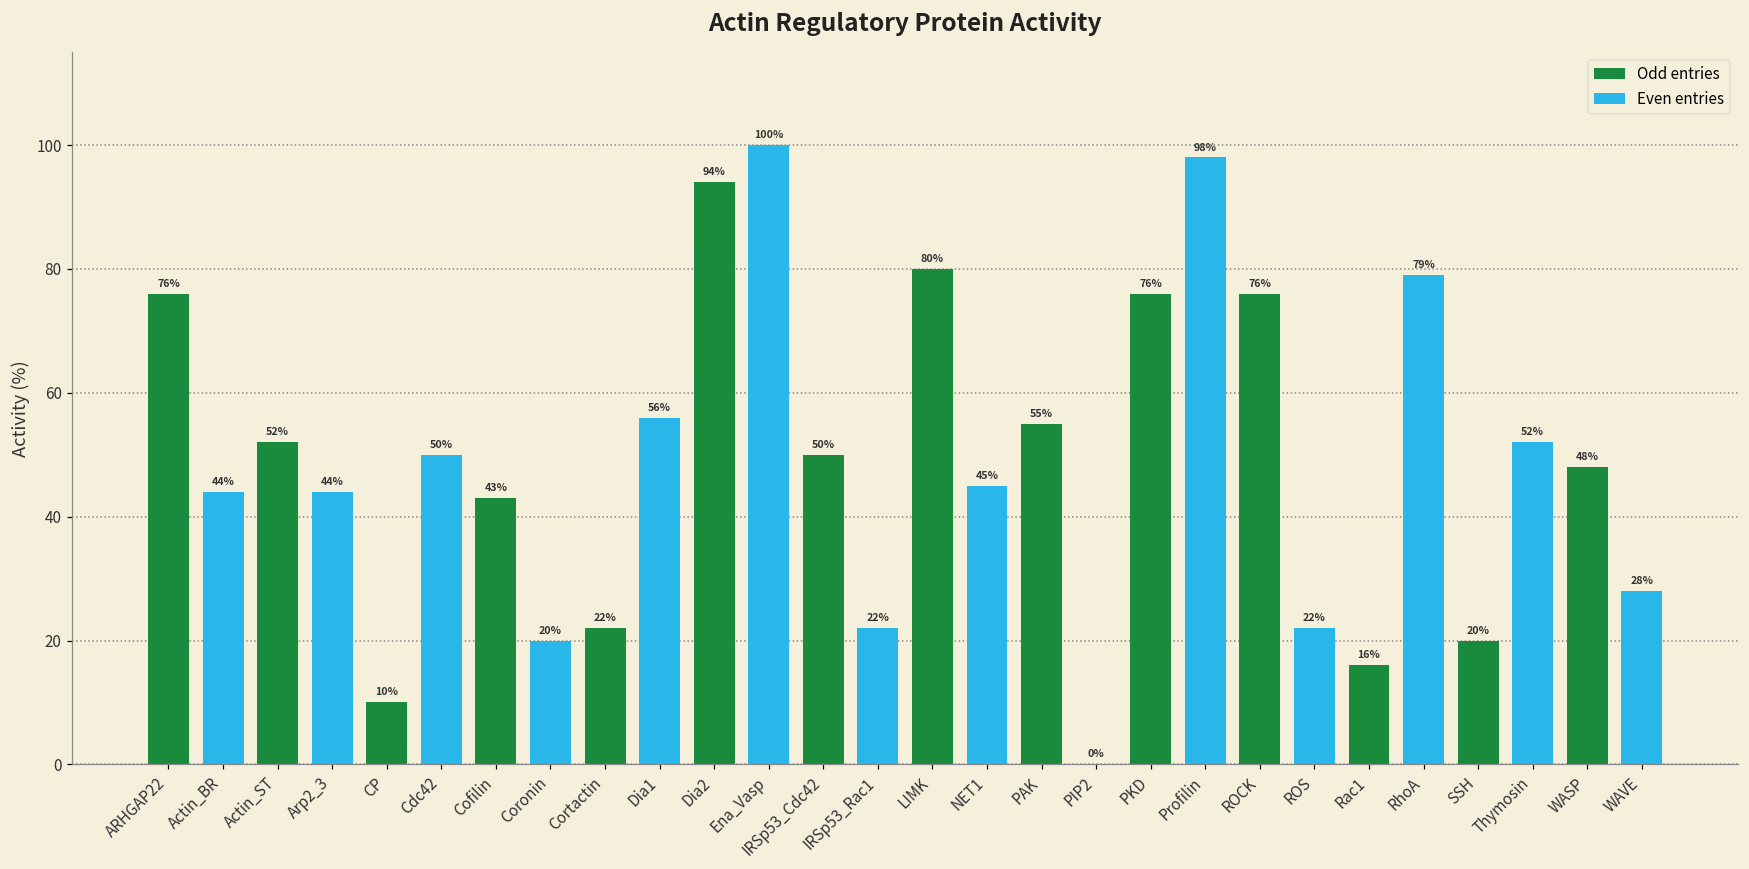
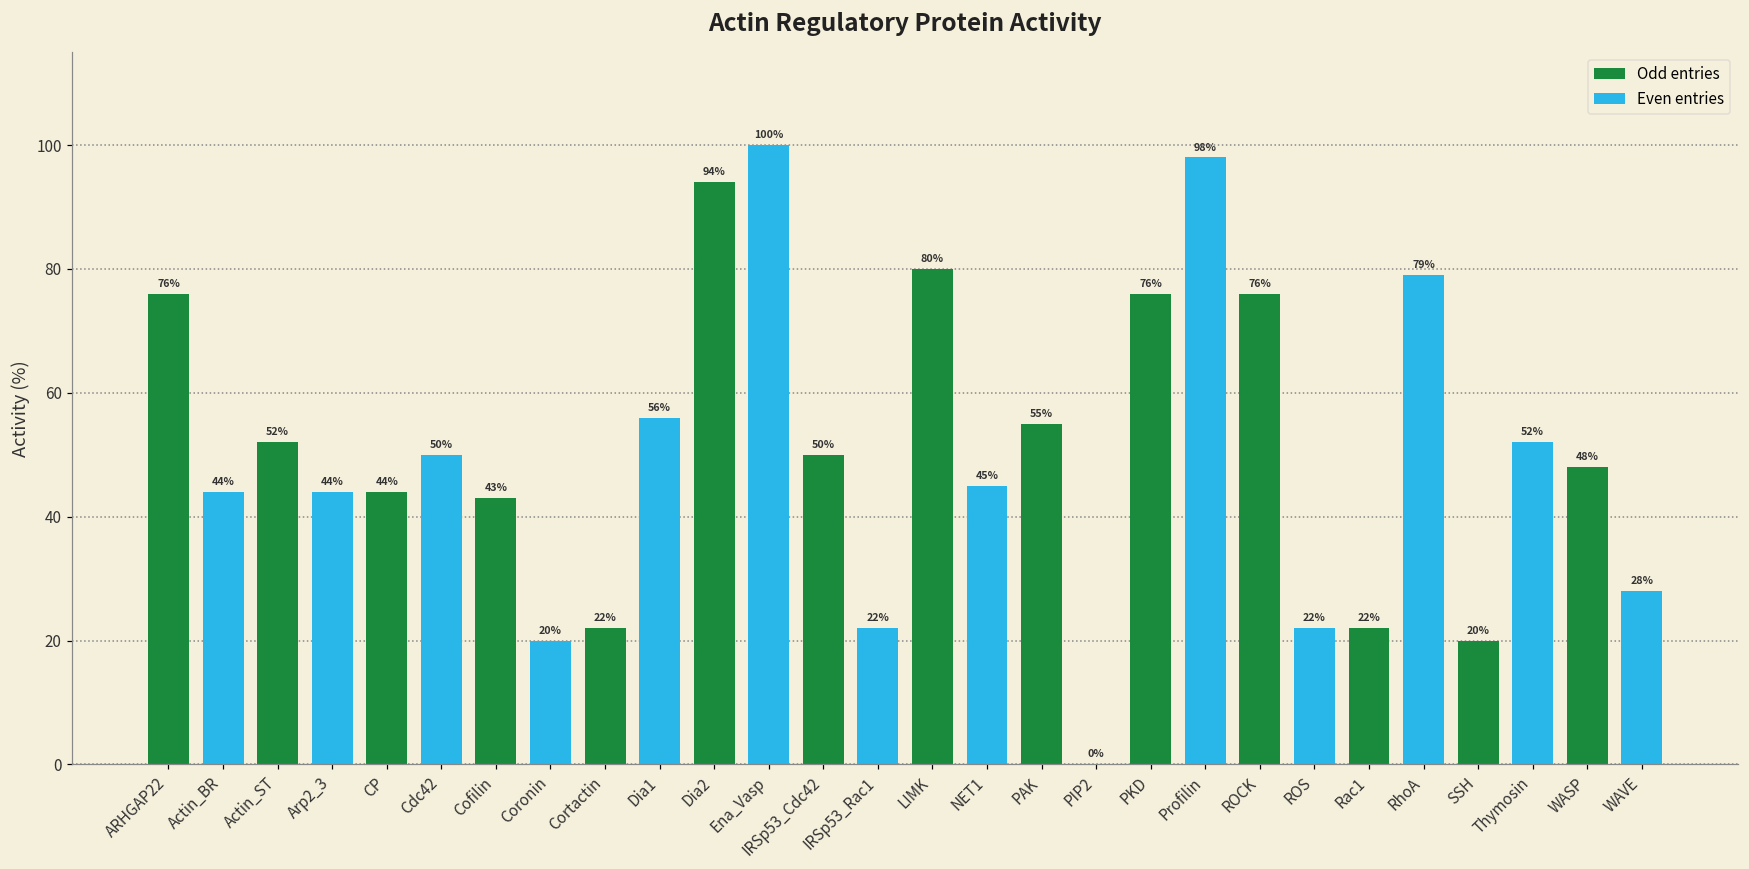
  {
    "ARHGAP22": "76%",
    "Actin_BR": "44%",
    "Actin_ST": "52%",
    "Arp2_3": "44%",
-   "CP": "10%",
+   "CP": "44%",
    "Cdc42": "50%",
    "Cofilin": "43%",
    "Coronin": "20%",
    "Cortactin": "22%",
    "Dia1": "56%",
    "Dia2": "94%",
    "Ena_Vasp": "100%",
    "IRSp53_Cdc42": "50%",
    "IRSp53_Rac1": "22%",
    "LIMK": "80%",
    "NET1": "45%",
    "PAK": "55%",
    "PIP2": "0%",
    "PKD": "76%",
    "Profilin": "98%",
    "ROCK": "76%",
    "ROS": "22%",
-   "Rac1": "16%",
+   "Rac1": "22%",
    "RhoA": "79%",
    "SSH": "20%",
    "Thymosin": "52%",
    "WASP": "48%",
    "WAVE": "28%"
  }
